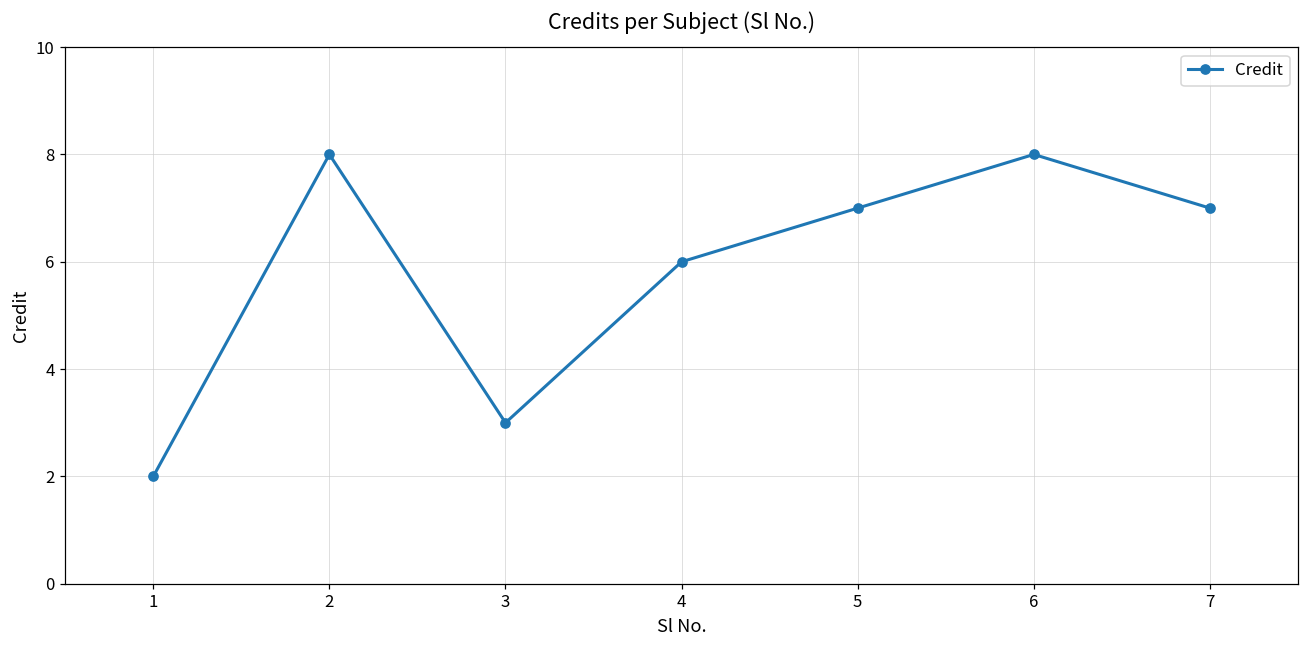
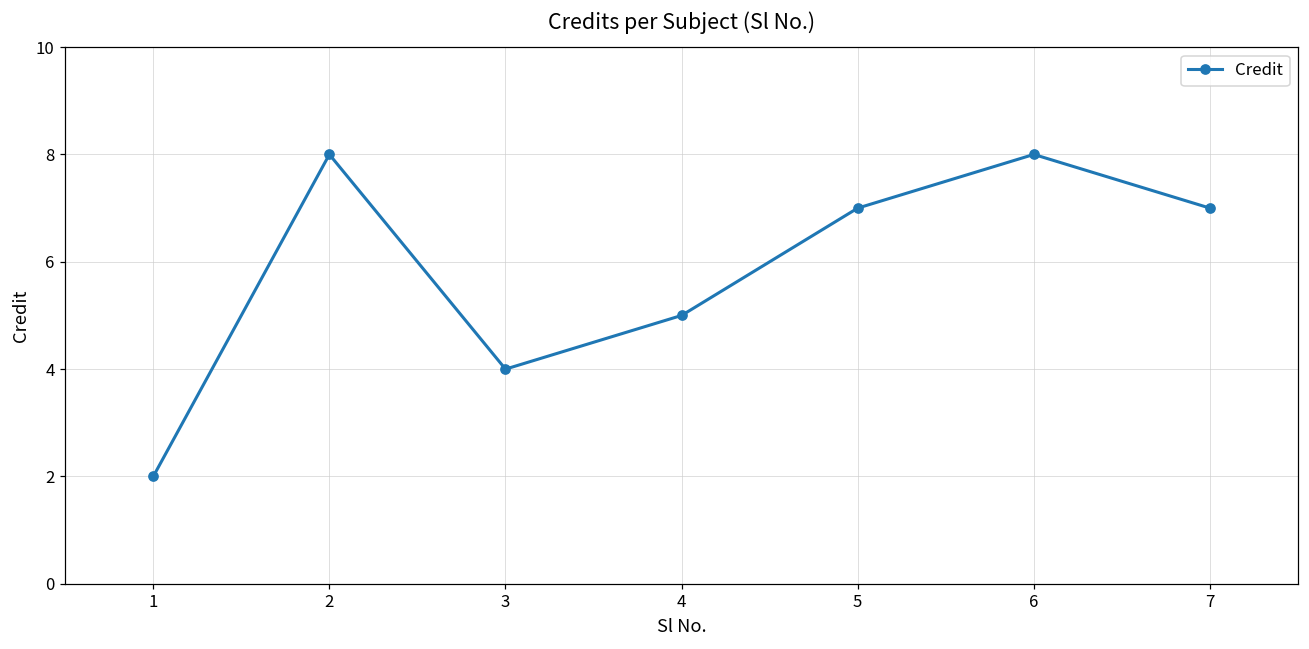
  {
    "1": 2,
    "2": 8,
-   "3": 3,
-   "4": 6,
+   "3": 4,
+   "4": 5,
    "5": 7,
    "6": 8,
    "7": 7
  }
